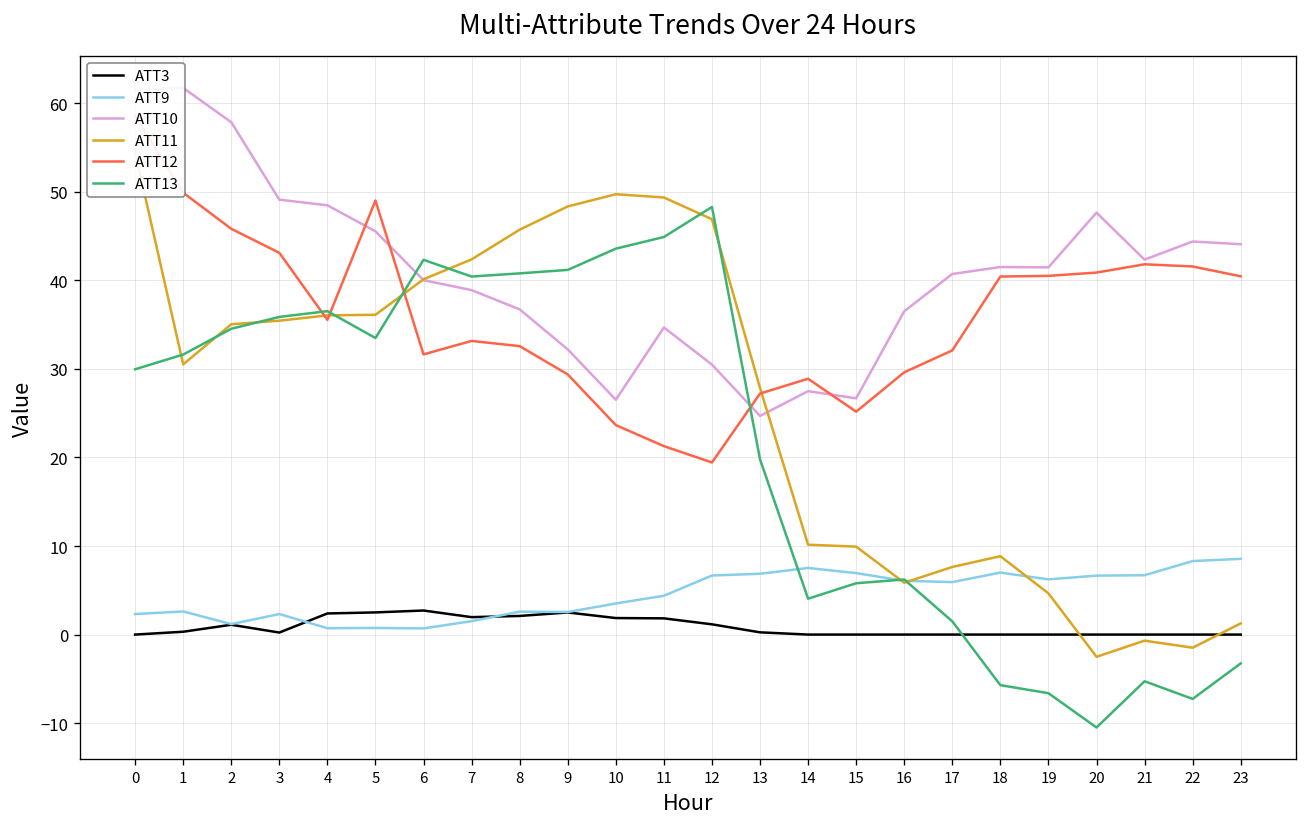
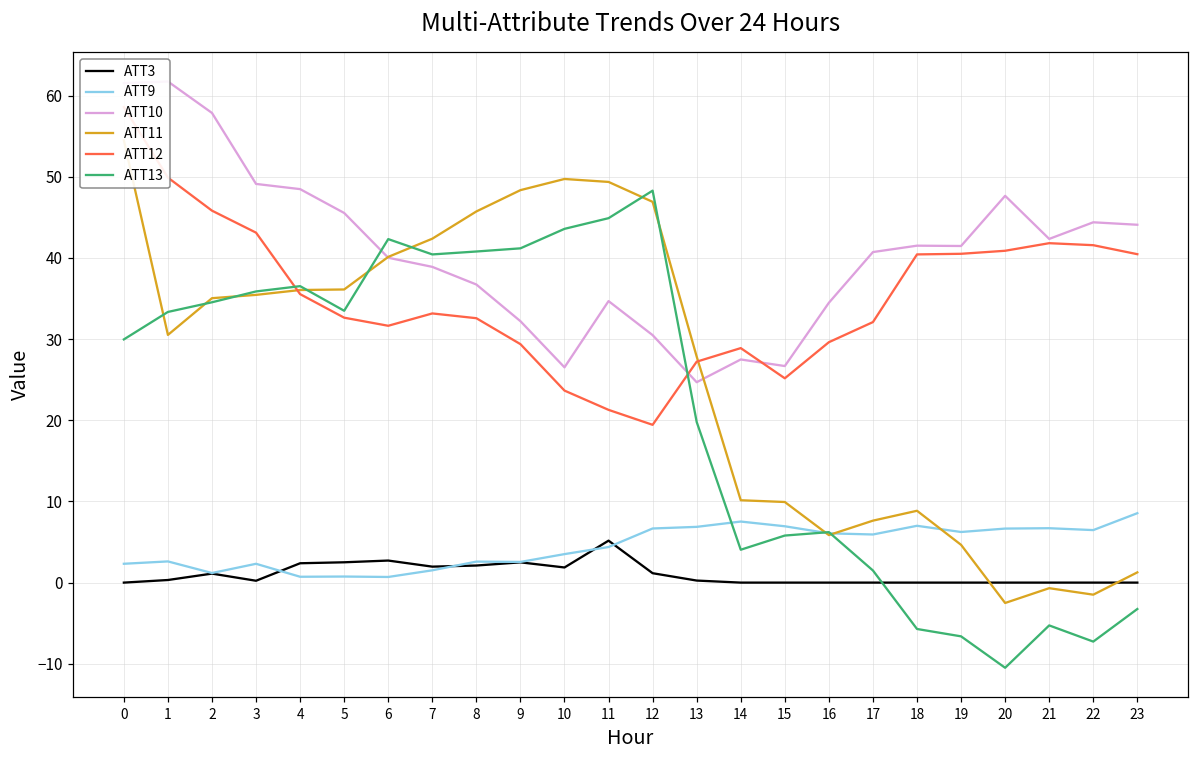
  {
    "ATT3": {
      "0": 0,
      "1": 0,
      "3": 0,
      "4": 2,
      "5": 3,
      "6": 3,
      "7": 2,
      "8": 2,
      "10": 2,
-     "11": 2,
+     "11": 5,
      "12": 1,
      "13": 0,
      "14": 0,
      "15": 0,
      "16": 0,
      "17": 0,
      "18": 0,
      "19": 0,
      "20": 0,
      "21": 0,
      "22": 0,
      "23": 0
    },
    "ATT9": {
      "0": 2,
      "1": 3,
      "3": 2,
      "4": 1,
      "5": 1,
      "6": 1,
      "7": 2,
      "8": 3,
      "10": 4,
      "11": 4,
      "12": 7,
      "13": 7,
      "14": 8,
      "15": 7,
      "17": 6,
      "18": 7,
      "19": 6,
      "20": 7,
      "21": 7,
-     "22": 8,
+     "22": 6,
      "23": 9
    },
    "ATT10": {
      "2": 58,
      "3": 49,
      "4": 48,
      "5": 46,
      "7": 39,
      "8": 37,
      "9": 32,
      "10": 27,
      "11": 35,
      "12": 30,
      "13": 25,
      "14": 27,
      "15": 27,
-     "16": 37,
+     "16": 34,
      "17": 41,
      "18": 42,
      "19": 41,
      "20": 48,
      "21": 42,
      "22": 44,
      "23": 44
    },
    "ATT11": {
      "1": 31,
      "2": 35,
      "3": 35,
      "4": 36,
      "5": 36,
      "7": 42,
      "8": 46,
      "9": 48,
      "10": 50,
      "11": 49,
      "12": 47,
      "13": 28,
      "14": 10,
      "15": 10,
      "17": 8,
      "18": 9,
      "19": 5,
      "20": -3,
      "21": -1,
      "22": -1,
      "23": 1
    },
    "ATT12": {
      "2": 46,
      "3": 43,
      "4": 36,
-     "5": 49,
+     "5": 33,
      "6": 32,
      "7": 33,
      "8": 33,
      "9": 29,
      "10": 24,
      "11": 21,
      "12": 19,
      "13": 27,
      "14": 29,
      "15": 25,
      "16": 30,
      "17": 32,
      "18": 40,
      "19": 41,
      "20": 41,
      "21": 42,
      "22": 42,
      "23": 40
    },
    "ATT13": {
      "0": 30,
-     "1": 32,
+     "1": 33,
      "2": 35,
      "3": 36,
      "4": 37,
      "5": 33,
      "6": 42,
      "7": 40,
      "8": 41,
      "9": 41,
      "10": 44,
      "11": 45,
      "12": 48,
      "13": 20,
      "14": 4,
      "15": 6,
      "17": 1,
      "18": -6,
      "19": -7,
      "20": -10,
      "21": -5,
      "22": -7,
      "23": -3
    }
  }
